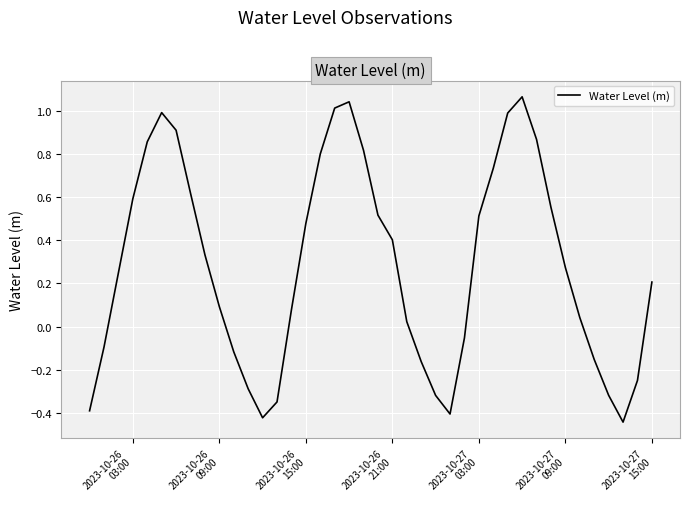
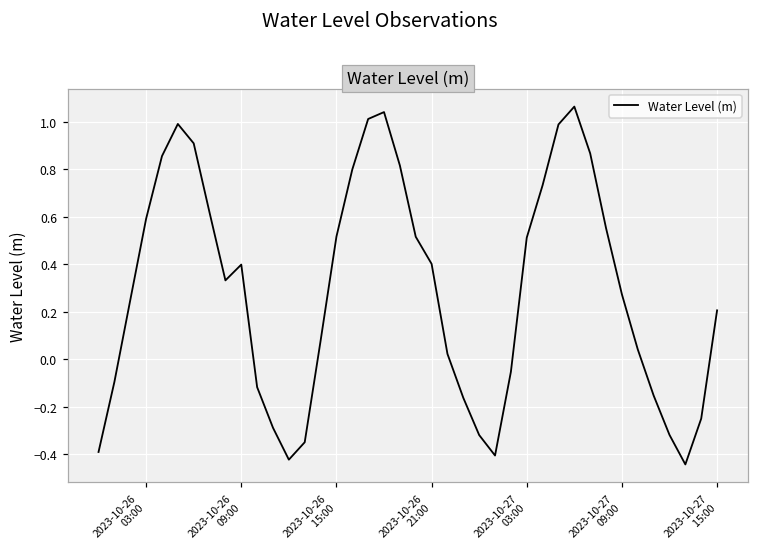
  {
    "2023-10-26 03:00": 0.59,
-   "2023-10-26 09:00": 0.09,
-   "2023-10-26 15:00": 0.48,
+   "2023-10-26 09:00": 0.40,
+   "2023-10-26 15:00": 0.52,
    "2023-10-26 21:00": 0.40,
    "2023-10-27 03:00": 0.51,
    "2023-10-27 09:00": 0.27,
    "2023-10-27 15:00": 0.21
  }
